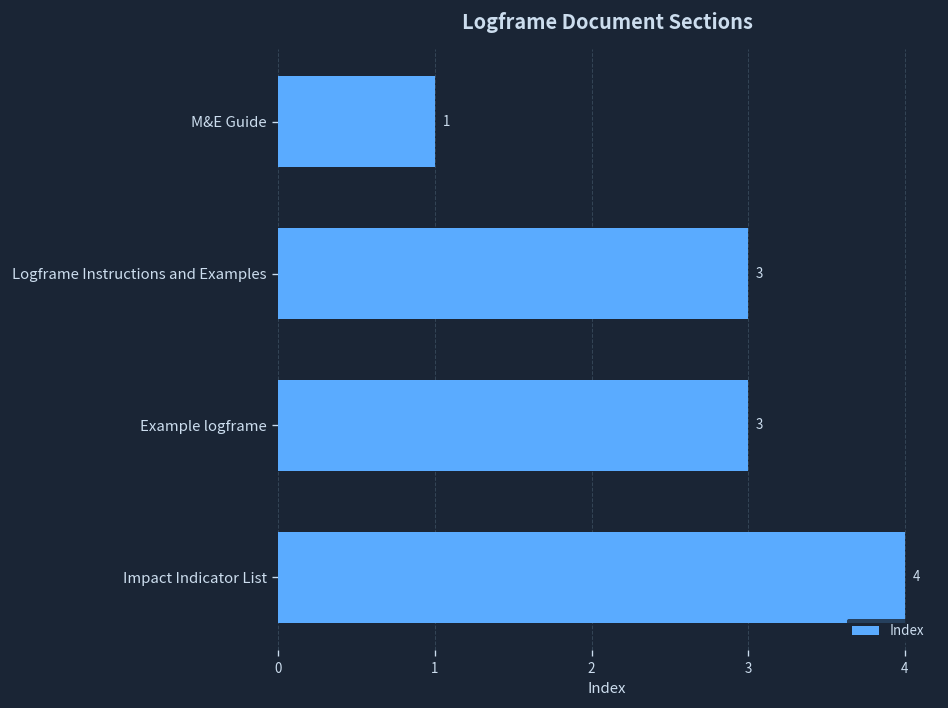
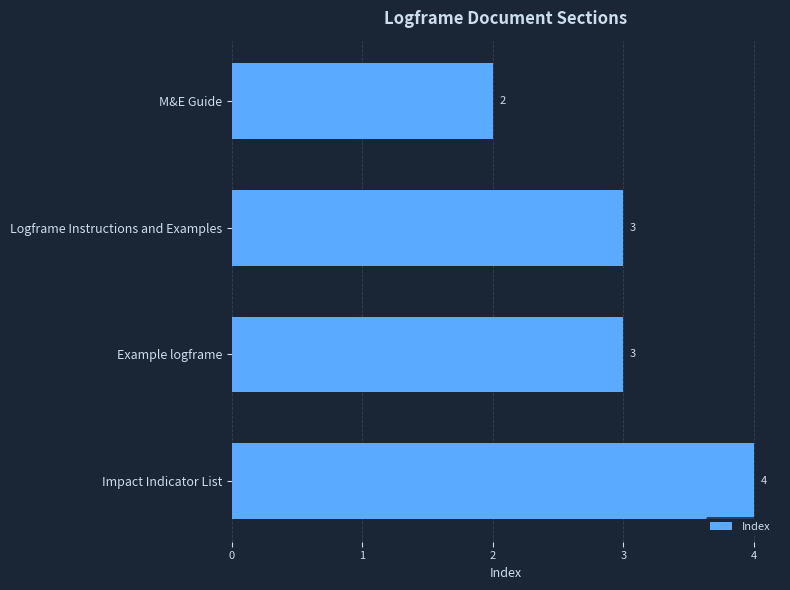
  {
-   "M&E Guide": 1,
+   "M&E Guide": 2,
    "Logframe Instructions and Examples": 3,
    "Example logframe": 3,
    "Impact Indicator List": 4
  }
